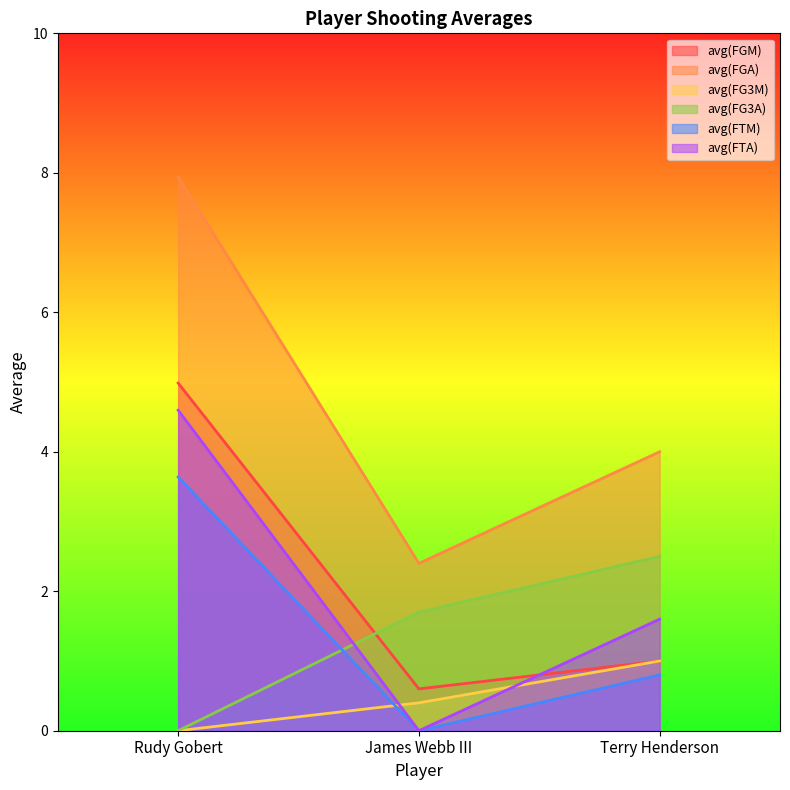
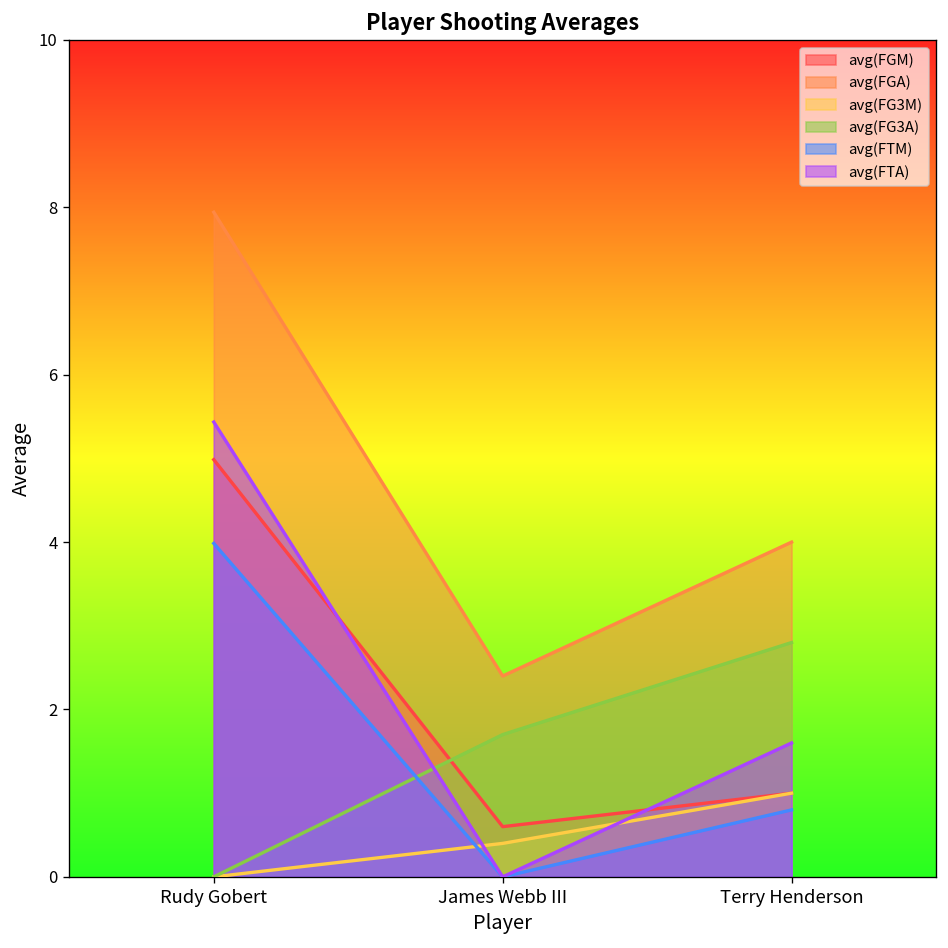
  {
    "avg(FG3A)": {
      "James Webb III": 1.7,
-     "Terry Henderson": 2.5
+     "Terry Henderson": 2.8
    },
    "avg(FTM)": {
-     "Rudy Gobert": 3.6,
+     "Rudy Gobert": 4.0,
      "Terry Henderson": 0.8
    },
    "avg(FTA)": {
-     "Rudy Gobert": 4.6,
+     "Rudy Gobert": 5.4,
      "Terry Henderson": 1.6
    }
  }
